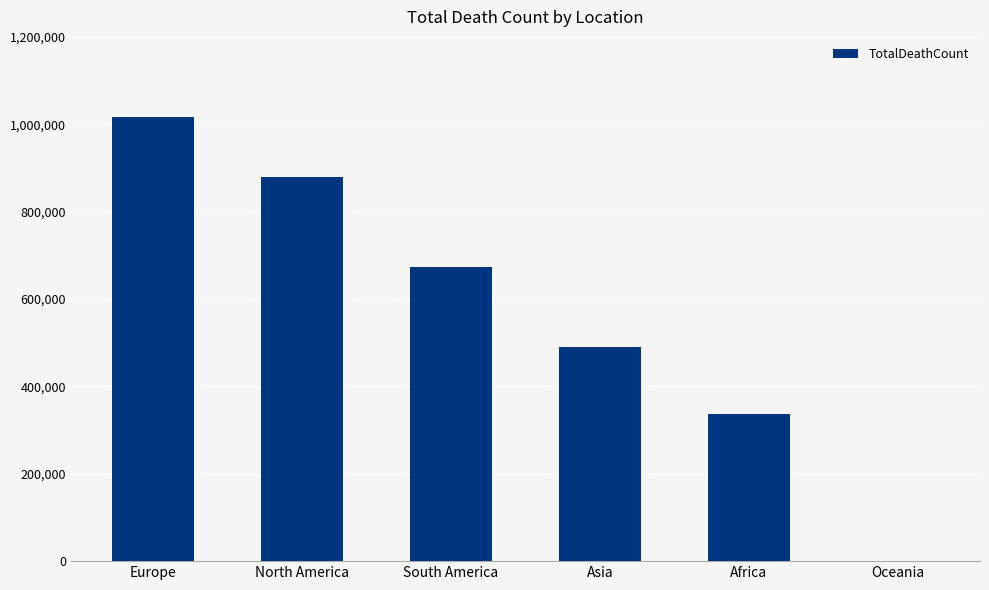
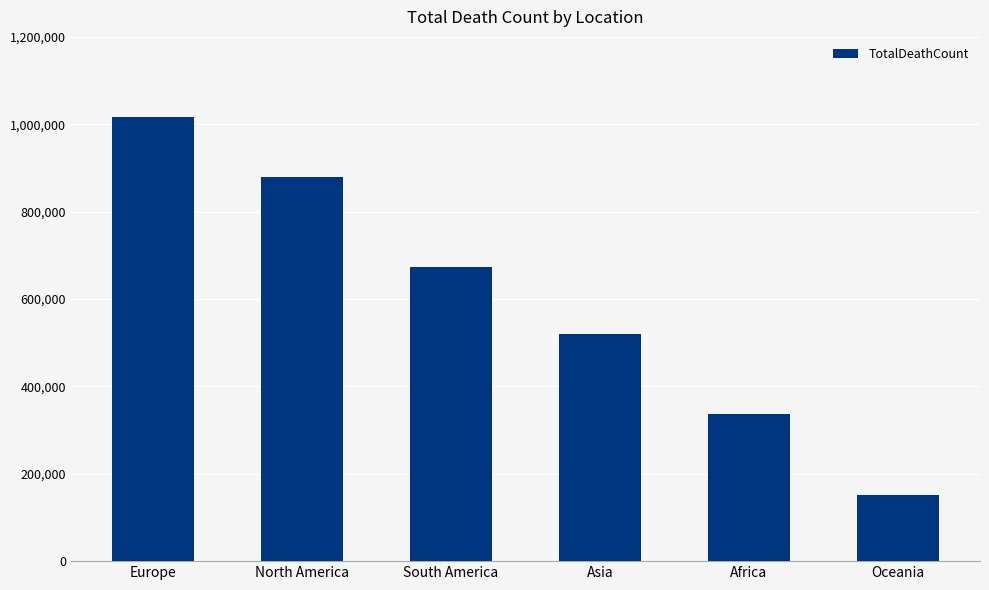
  {
    "Europe": "1,020,000",
    "North America": "880,000",
    "South America": "670,000",
-   "Asia": "490,000",
+   "Asia": "520,000",
    "Africa": "340,000",
-   "Oceania": "0"
+   "Oceania": "150,000"
  }
